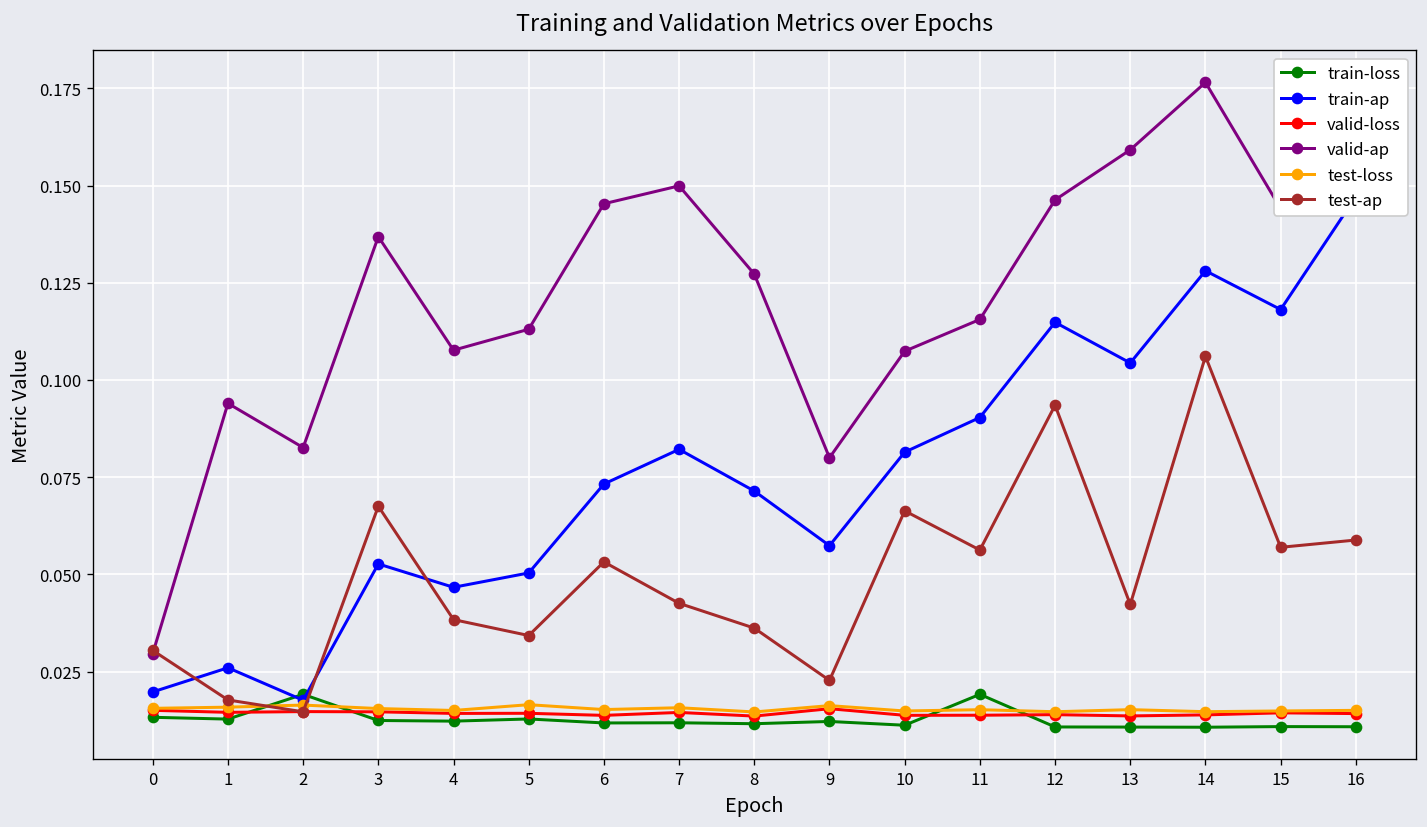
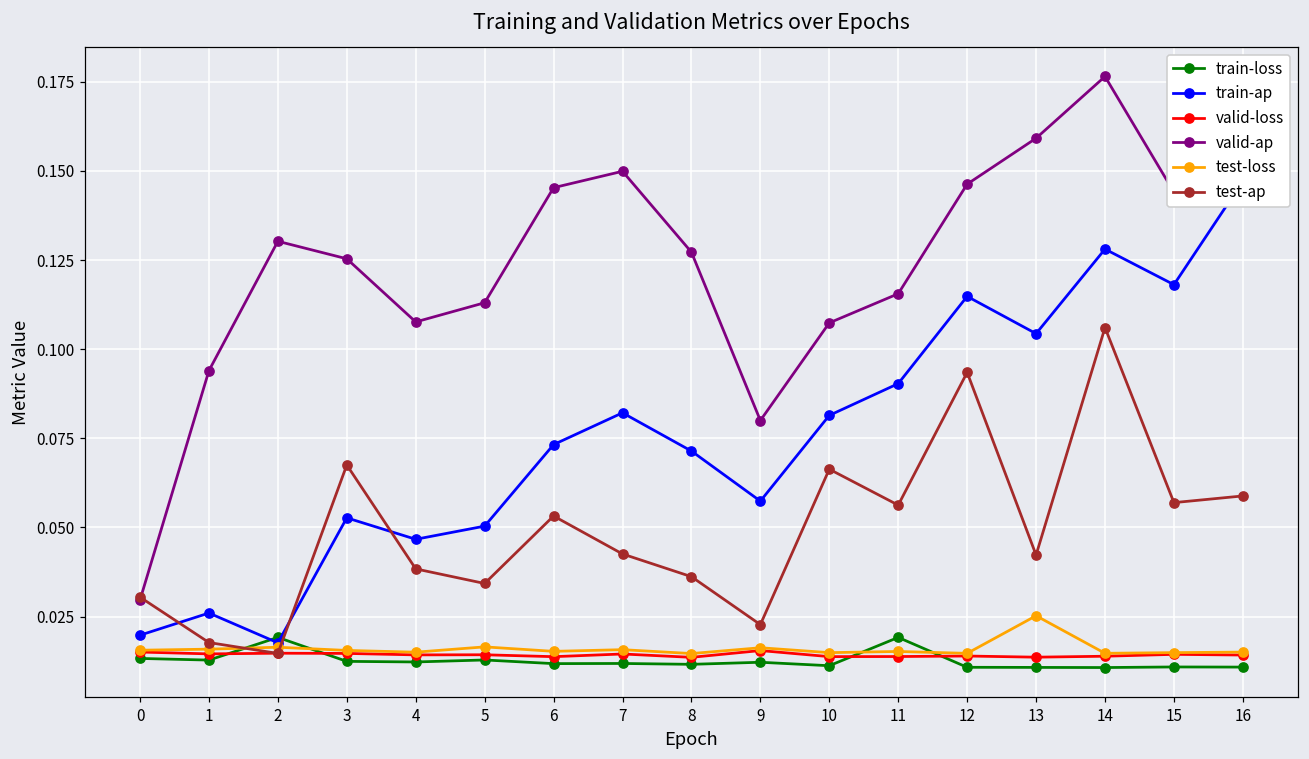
  {
    "train-loss": {
      "0": 0.013,
      "1": 0.013,
      "2": 0.019,
      "3": 0.012,
      "4": 0.012,
      "5": 0.013,
      "6": 0.012,
      "7": 0.012,
      "8": 0.012,
      "9": 0.012,
      "10": 0.011,
      "11": 0.019,
      "12": 0.011,
      "13": 0.011,
      "14": 0.011,
      "15": 0.011,
      "16": 0.011
    },
    "train-ap": {
      "0": 0.020,
      "1": 0.026,
      "2": 0.018,
      "3": 0.053,
      "4": 0.047,
      "5": 0.050,
      "6": 0.073,
      "7": 0.082,
      "8": 0.071,
      "9": 0.057,
      "10": 0.081,
      "11": 0.090,
      "12": 0.115,
      "13": 0.104,
      "14": 0.128,
      "15": 0.118
    },
    "valid-loss": {
      "1": 0.015,
      "3": 0.015,
      "5": 0.014,
      "6": 0.014,
      "7": 0.014,
      "8": 0.014,
      "10": 0.014,
      "11": 0.014,
      "13": 0.014,
      "14": 0.014,
      "16": 0.014
    },
    "valid-ap": {
      "0": 0.030,
      "1": 0.094,
-     "2": 0.083,
-     "3": 0.137,
+     "2": 0.130,
+     "3": 0.125,
      "4": 0.108,
      "5": 0.113,
      "6": 0.145,
      "7": 0.150,
      "8": 0.127,
      "9": 0.080,
      "10": 0.107,
      "11": 0.116,
      "12": 0.146,
      "13": 0.159,
      "14": 0.177
    },
    "test-loss": {
      "1": 0.016,
      "2": 0.016,
      "3": 0.015,
      "5": 0.016,
      "6": 0.015,
      "7": 0.016,
      "8": 0.015,
      "10": 0.015,
      "11": 0.015,
-     "13": 0.015,
+     "13": 0.025,
      "14": 0.015,
      "16": 0.015
    },
    "test-ap": {
      "0": 0.030,
      "1": 0.018,
      "3": 0.068,
      "4": 0.038,
      "5": 0.034,
      "6": 0.053,
      "7": 0.043,
      "8": 0.036,
      "9": 0.023,
      "10": 0.066,
      "11": 0.056,
      "12": 0.093,
      "13": 0.042,
      "14": 0.106,
      "15": 0.057,
      "16": 0.059
    }
  }
